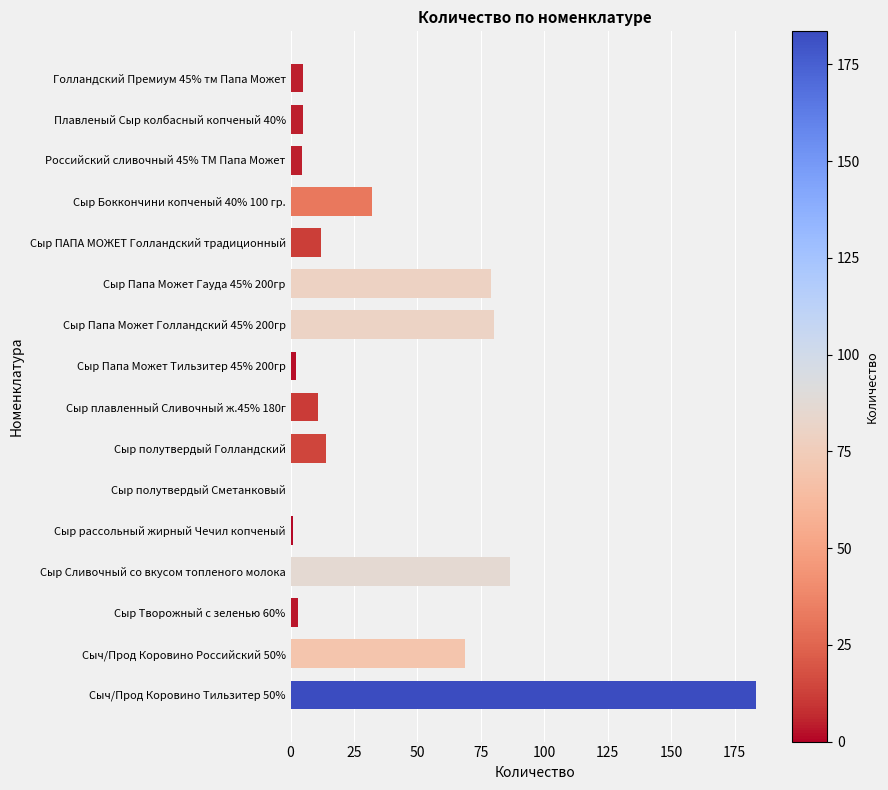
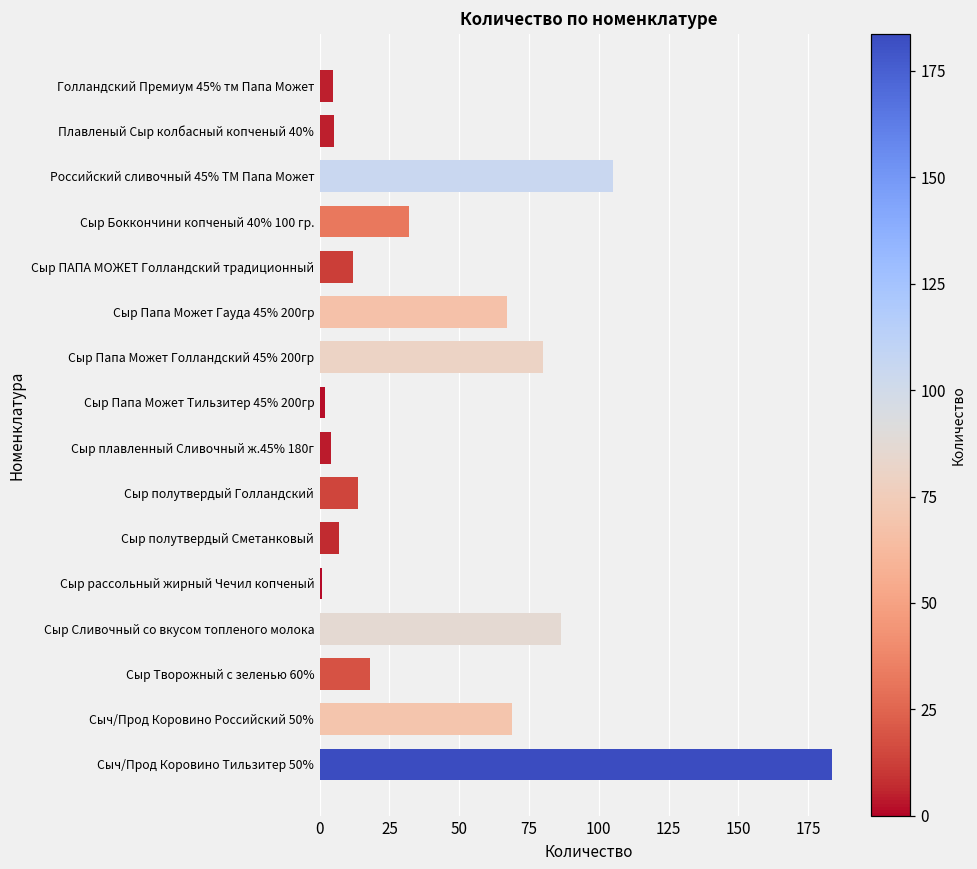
  {
    "Голландский Премиум 45% тм Папа Может": 5,
    "Плавленый Сыр колбасный копченый 40%": 5,
-   "Российский сливочный 45% ТМ Папа Может": 4,
+   "Российский сливочный 45% ТМ Папа Может": 105,
    "Сыр Боккончини копченый 40% 100 гр.": 32,
    "Сыр ПАПА МОЖЕТ Голландский традиционный": 12,
-   "Сыр Папа Может Гауда 45% 200гр": 79,
+   "Сыр Папа Может Гауда 45% 200гр": 67,
    "Сыр Папа Может Голландский 45% 200гр": 80,
    "Сыр Папа Может Тильзитер 45% 200гр": 2,
-   "Сыр плавленный Сливочный ж.45% 180г": 11,
+   "Сыр плавленный Сливочный ж.45% 180г": 4,
    "Сыр полутвердый Голландский": 14,
-   "Сыр полутвердый Сметанковый": 0,
+   "Сыр полутвердый Сметанковый": 7,
    "Сыр рассольный жирный Чечил копченый": 1,
    "Сыр Сливочный со вкусом топленого молока": 86,
-   "Сыр Творожный с зеленью 60%": 3,
+   "Сыр Творожный с зеленью 60%": 18,
    "Сыч/Прод Коровино Российский 50%": 69,
    "Сыч/Прод Коровино Тильзитер 50%": 184
  }
